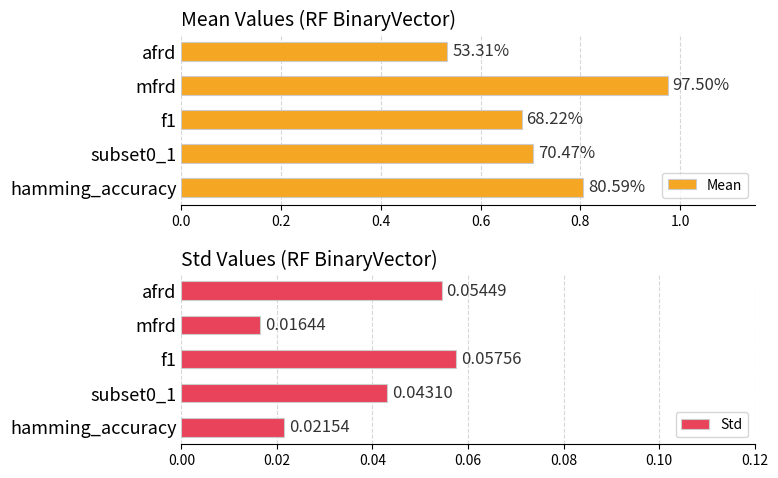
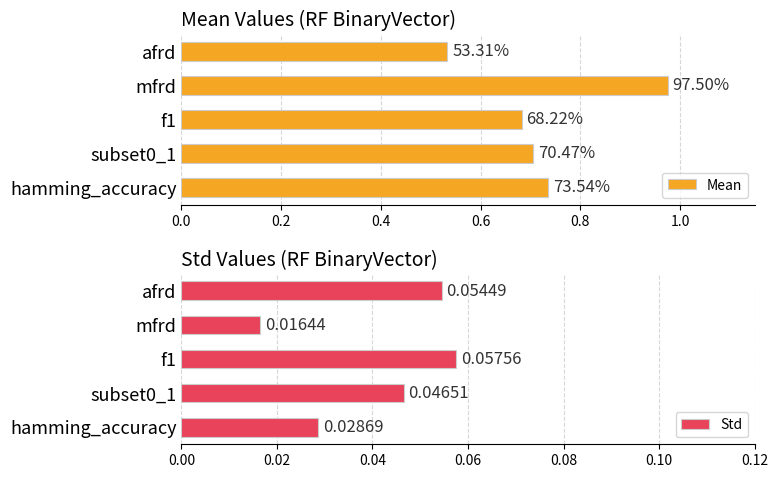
  {
    "Mean Values (RF BinaryVector)": {
      "afrd": "53.31%",
      "mfrd": "97.50%",
      "f1": "68.22%",
      "subset0_1": "70.47%",
-     "hamming_accuracy": "80.59%"
+     "hamming_accuracy": "73.54%"
    },
    "Std Values (RF BinaryVector)": {
      "afrd": "0.05449",
      "mfrd": "0.01644",
      "f1": "0.05756",
-     "subset0_1": "0.04310",
-     "hamming_accuracy": "0.02154"
+     "subset0_1": "0.04651",
+     "hamming_accuracy": "0.02869"
    }
  }
